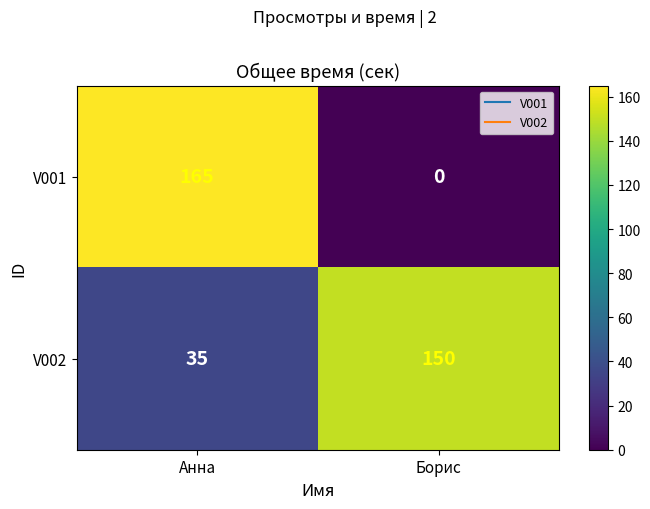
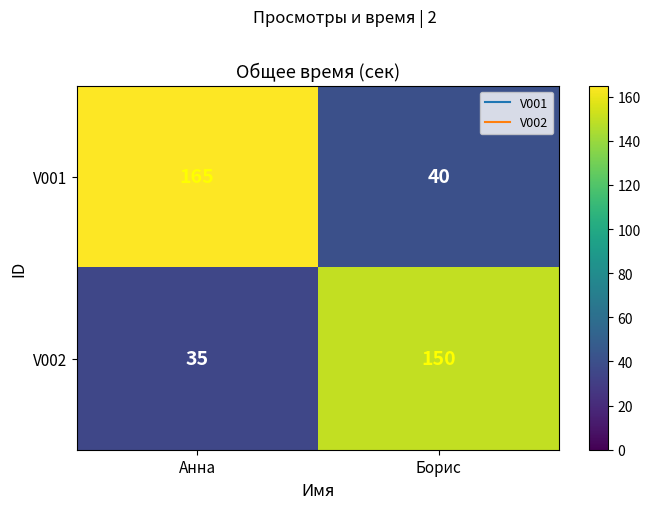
  {
    "V001": {
-     "Борис": 0
+     "Борис": 40
    },
    "V002": {
      "Анна": 35,
      "Борис": 150
    }
  }
